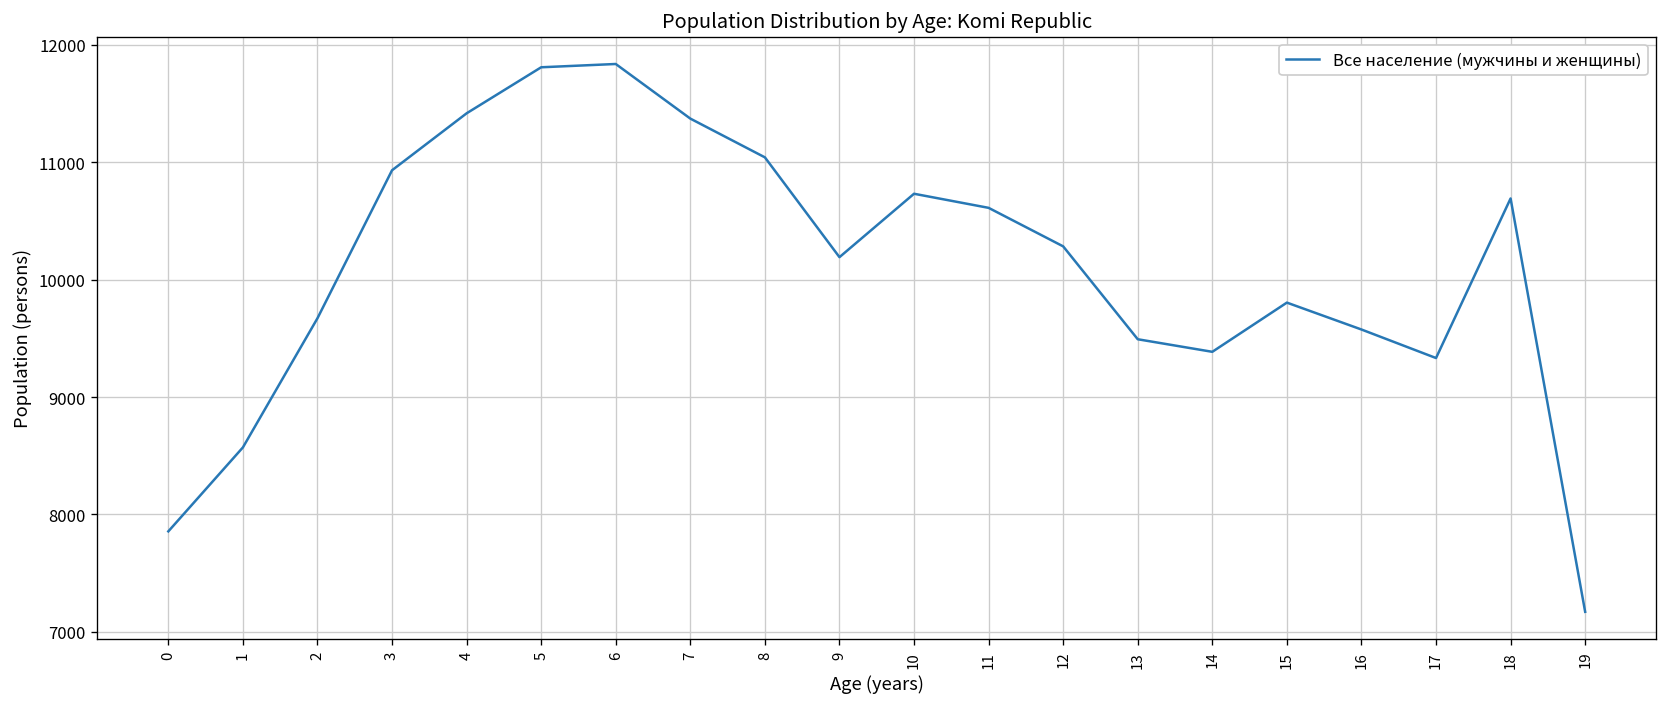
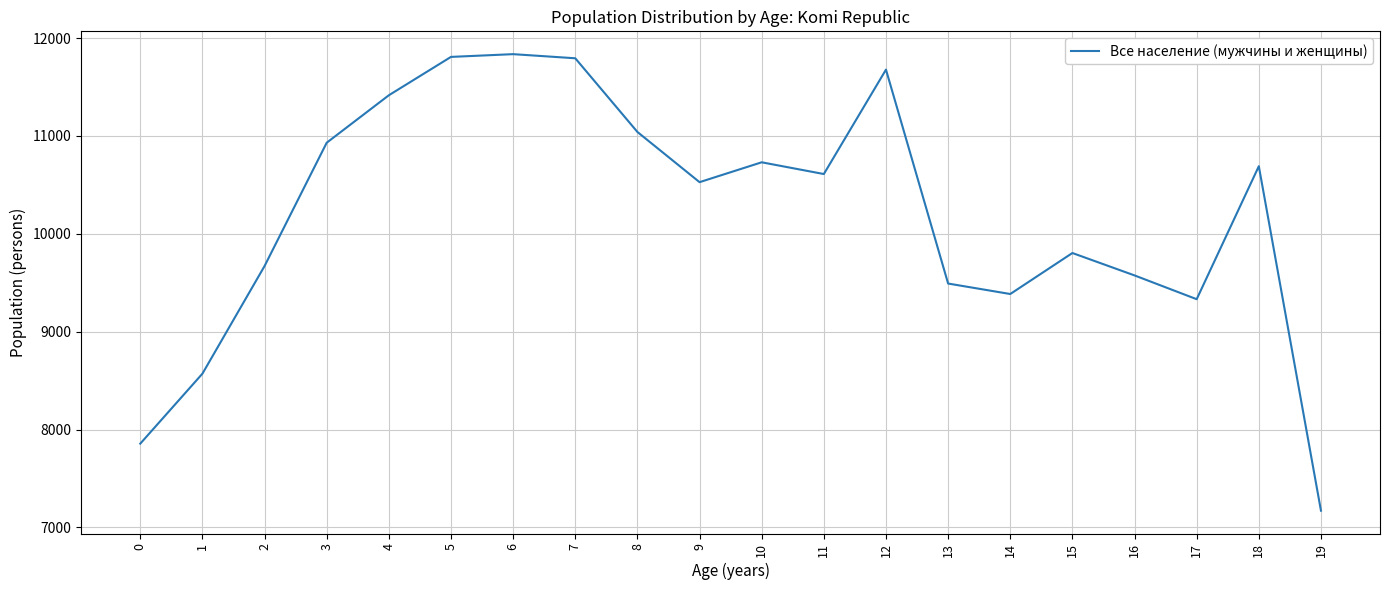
  {
    "0": 7900,
    "1": 8600,
    "2": 9700,
    "3": 10900,
    "4": 11400,
    "5": 11800,
    "6": 11800,
-   "7": 11400,
+   "7": 11800,
    "8": 11000,
-   "9": 10200,
+   "9": 10500,
    "10": 10700,
    "11": 10600,
-   "12": 10300,
+   "12": 11700,
    "13": 9500,
    "14": 9400,
    "15": 9800,
    "16": 9600,
    "17": 9300,
    "18": 10700,
    "19": 7200
  }
